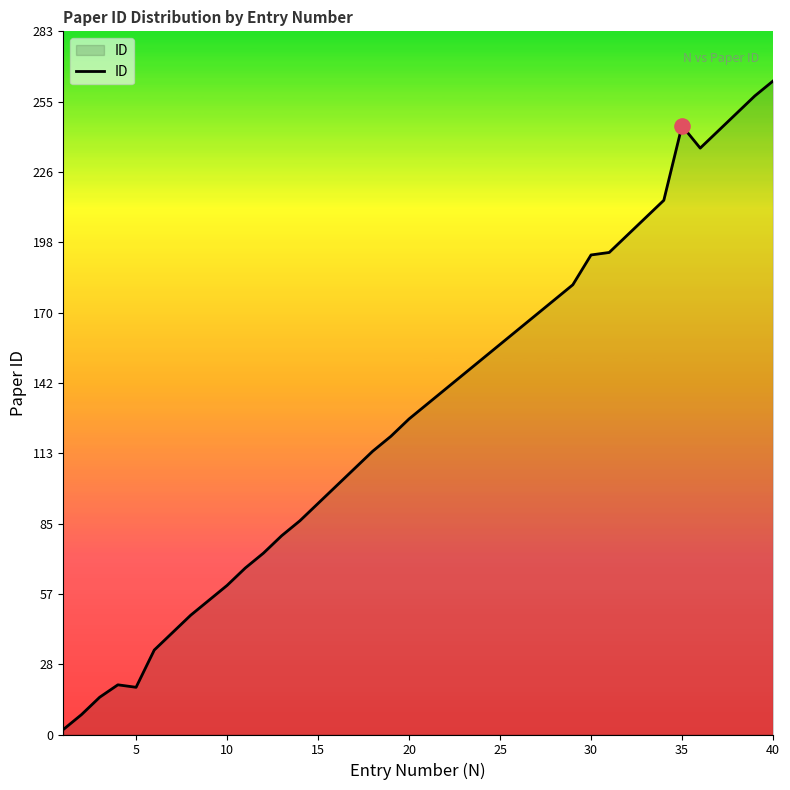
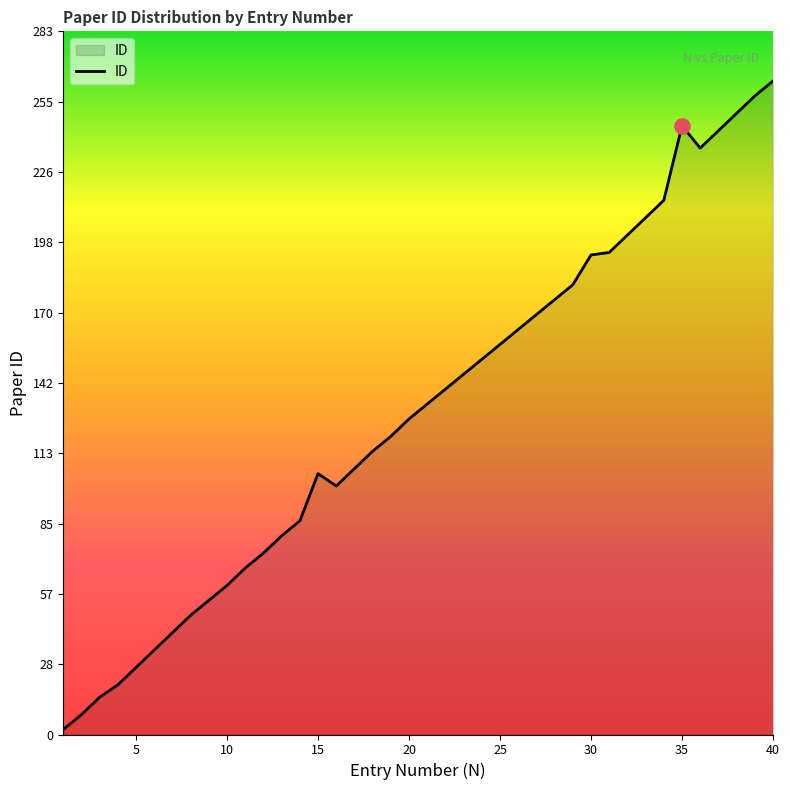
  {
    "ID": {
-     "5": 19,
+     "5": 27,
      "10": 60,
-     "15": 93,
+     "15": 105,
      "20": 127,
      "25": 157,
      "30": 193,
      "40": 263
    }
  }
